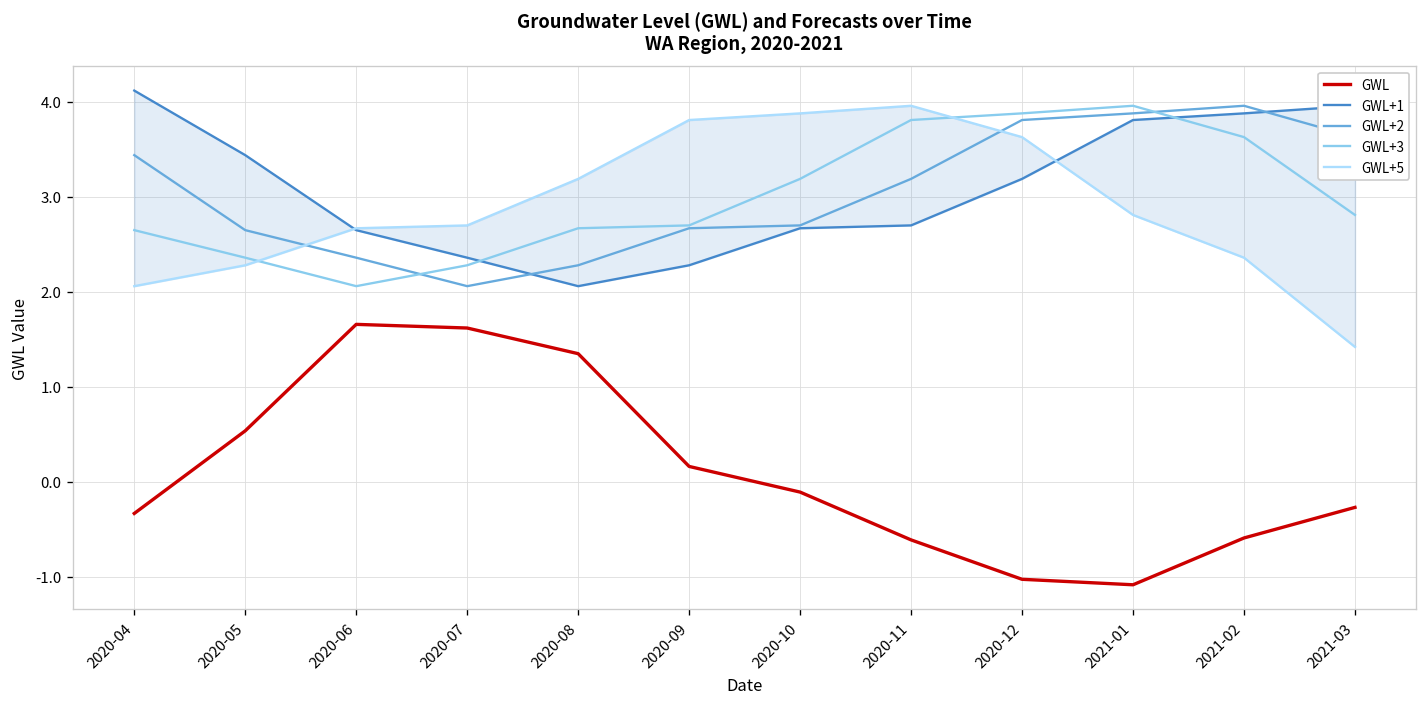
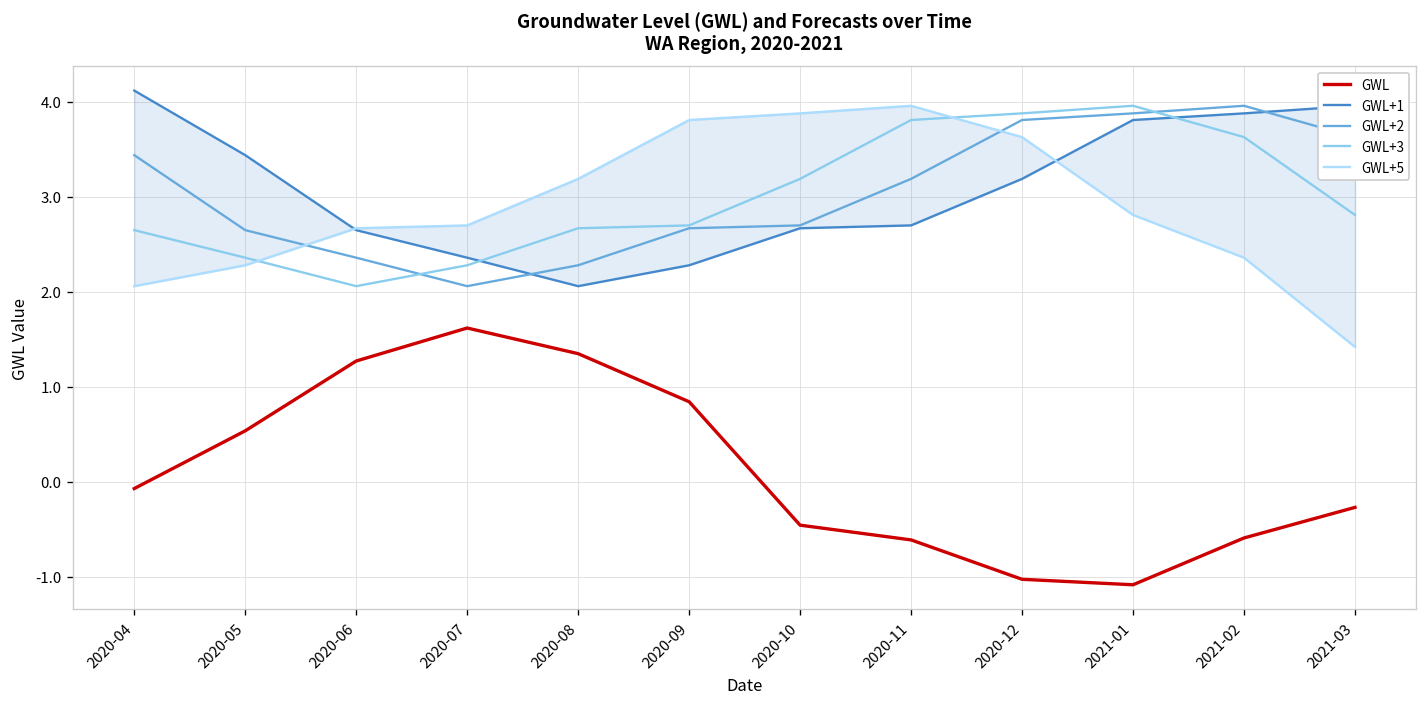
  {
    "GWL": {
-     "2020-04": -0.3,
+     "2020-04": -0.1,
      "2020-05": 0.5,
-     "2020-06": 1.7,
+     "2020-06": 1.3,
      "2020-07": 1.6,
      "2020-08": 1.3,
-     "2020-09": 0.2,
-     "2020-10": -0.1,
+     "2020-09": 0.8,
+     "2020-10": -0.5,
      "2020-11": -0.6,
      "2020-12": -1.0,
      "2021-01": -1.1,
      "2021-02": -0.6,
      "2021-03": -0.3
    }
  }
